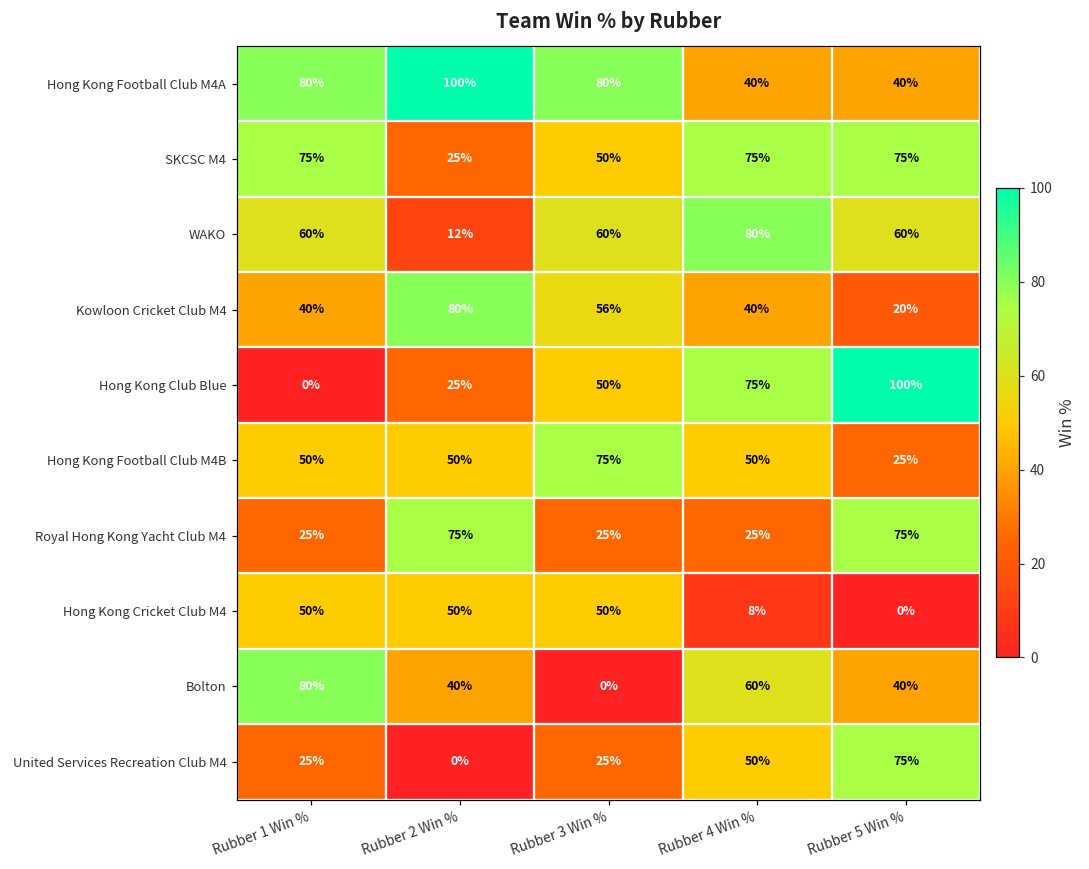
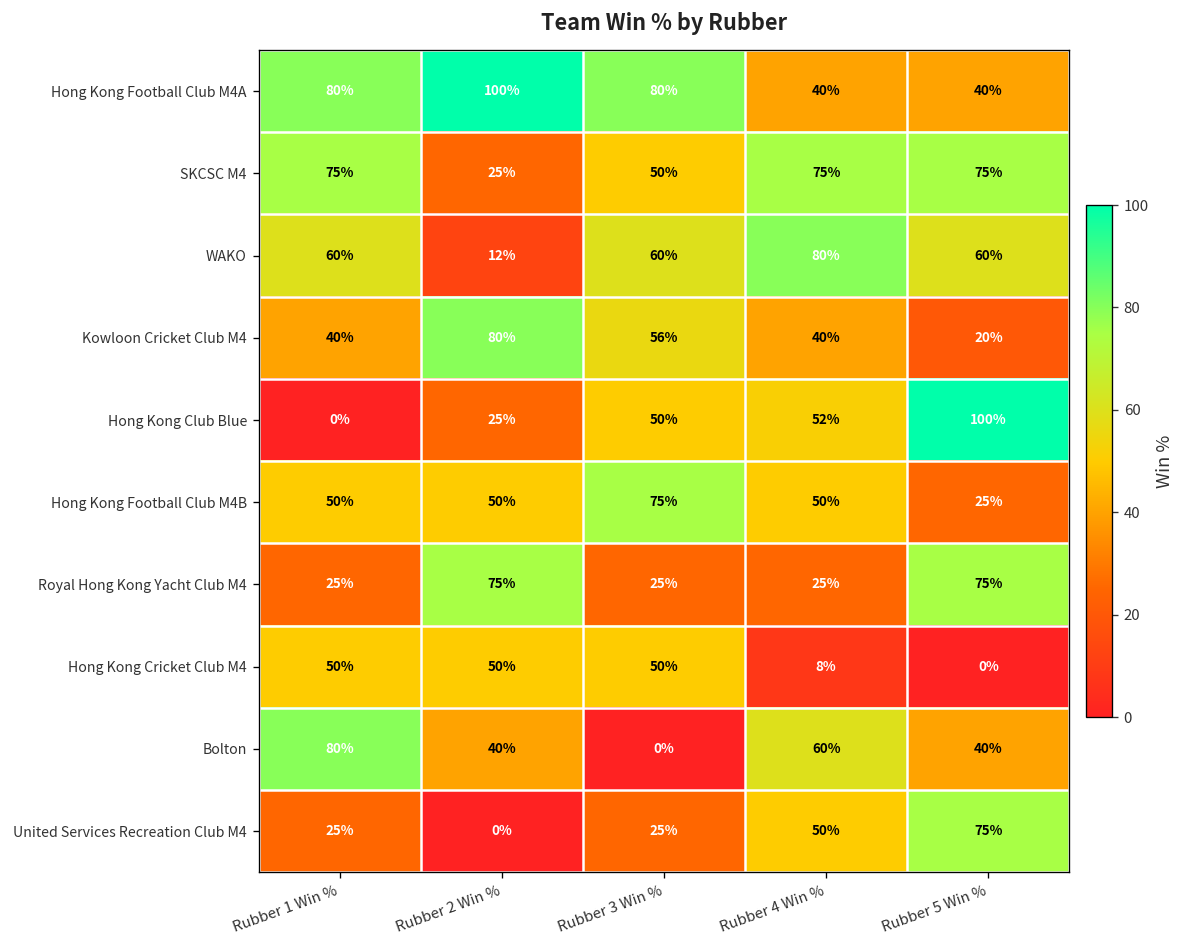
  {
    "Hong Kong Football Club M4A": {
      "Rubber 1 Win %": "80%",
      "Rubber 2 Win %": "100%",
      "Rubber 3 Win %": "80%",
      "Rubber 4 Win %": "40%",
      "Rubber 5 Win %": "40%"
    },
    "SKCSC M4": {
      "Rubber 1 Win %": "75%",
      "Rubber 2 Win %": "25%",
      "Rubber 3 Win %": "50%",
      "Rubber 4 Win %": "75%",
      "Rubber 5 Win %": "75%"
    },
    "WAKO": {
      "Rubber 1 Win %": "60%",
      "Rubber 2 Win %": "12%",
      "Rubber 3 Win %": "60%",
      "Rubber 4 Win %": "80%",
      "Rubber 5 Win %": "60%"
    },
    "Kowloon Cricket Club M4": {
      "Rubber 1 Win %": "40%",
      "Rubber 2 Win %": "80%",
      "Rubber 3 Win %": "56%",
      "Rubber 4 Win %": "40%",
      "Rubber 5 Win %": "20%"
    },
    "Hong Kong Club Blue": {
      "Rubber 1 Win %": "0%",
      "Rubber 2 Win %": "25%",
      "Rubber 3 Win %": "50%",
-     "Rubber 4 Win %": "75%",
+     "Rubber 4 Win %": "52%",
      "Rubber 5 Win %": "100%"
    },
    "Hong Kong Football Club M4B": {
      "Rubber 1 Win %": "50%",
      "Rubber 2 Win %": "50%",
      "Rubber 3 Win %": "75%",
      "Rubber 4 Win %": "50%",
      "Rubber 5 Win %": "25%"
    },
    "Royal Hong Kong Yacht Club M4": {
      "Rubber 1 Win %": "25%",
      "Rubber 2 Win %": "75%",
      "Rubber 3 Win %": "25%",
      "Rubber 4 Win %": "25%",
      "Rubber 5 Win %": "75%"
    },
    "Hong Kong Cricket Club M4": {
      "Rubber 1 Win %": "50%",
      "Rubber 2 Win %": "50%",
      "Rubber 3 Win %": "50%",
      "Rubber 4 Win %": "8%",
      "Rubber 5 Win %": "0%"
    },
    "Bolton": {
      "Rubber 1 Win %": "80%",
      "Rubber 2 Win %": "40%",
      "Rubber 3 Win %": "0%",
      "Rubber 4 Win %": "60%",
      "Rubber 5 Win %": "40%"
    },
    "United Services Recreation Club M4": {
      "Rubber 1 Win %": "25%",
      "Rubber 2 Win %": "0%",
      "Rubber 3 Win %": "25%",
      "Rubber 4 Win %": "50%",
      "Rubber 5 Win %": "75%"
    }
  }
